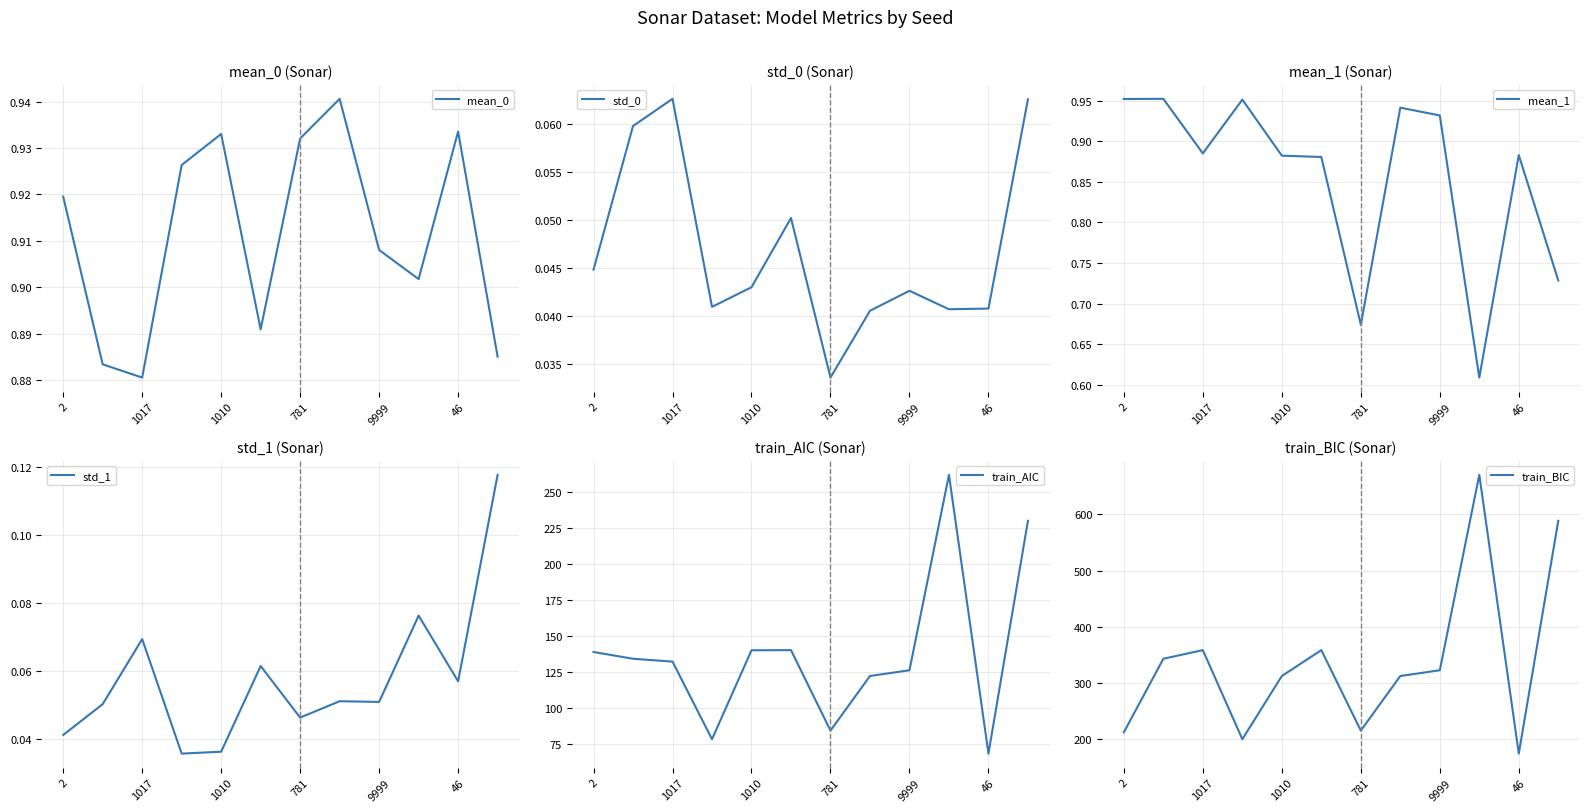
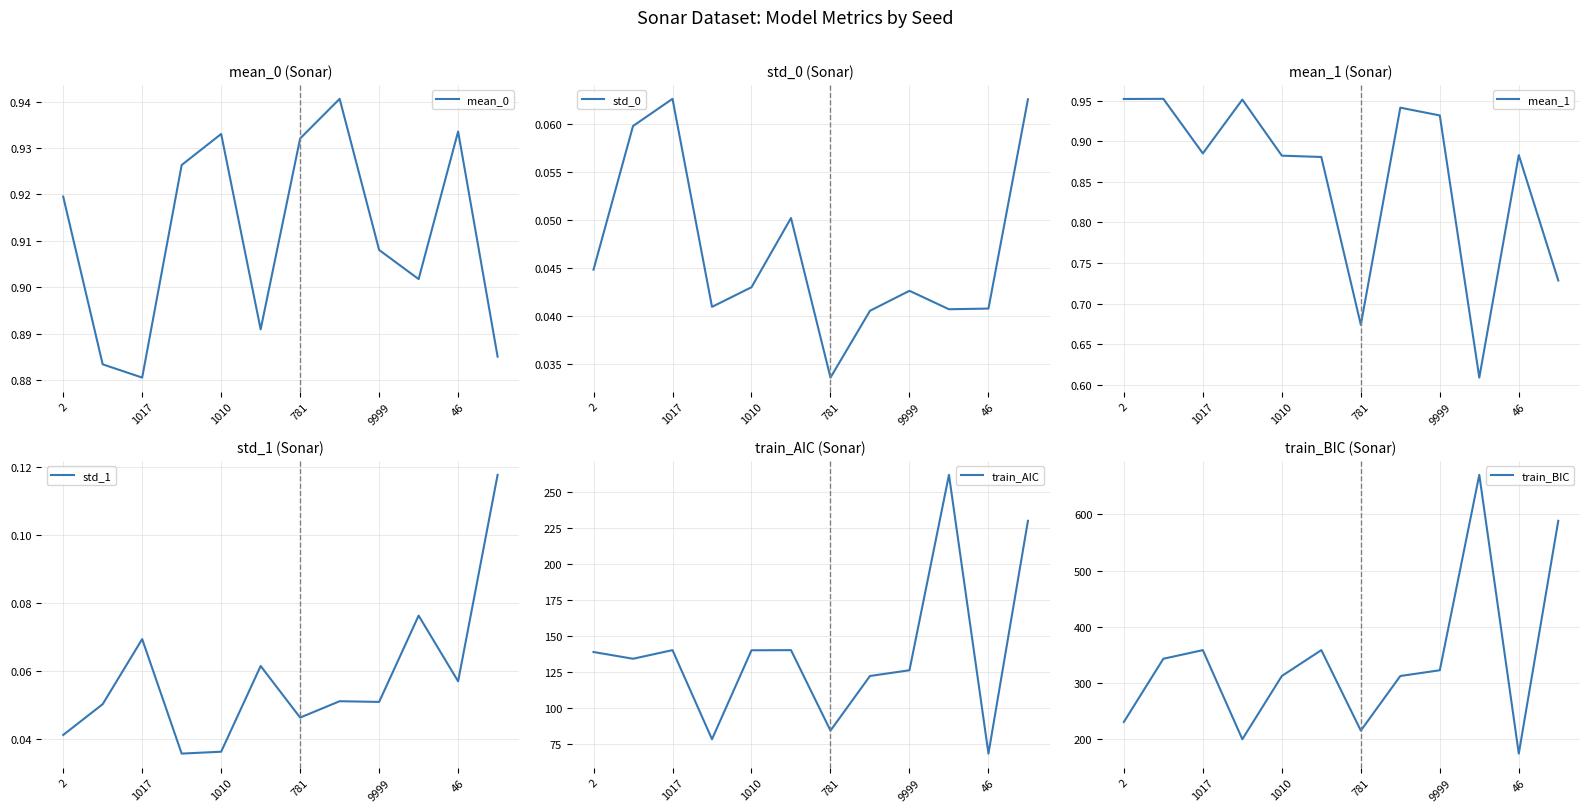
  {
    "mean_0 (Sonar)": {
      "2": 0.920,
      "1017": 0.880,
      "1010": 0.933,
      "781": 0.932,
      "9999": 0.908,
      "46": 0.934
    },
    "std_0 (Sonar)": {
      "2": 0.045,
      "1017": 0.063,
      "1010": 0.043,
      "781": 0.034,
      "9999": 0.043,
      "46": 0.041
    },
    "mean_1 (Sonar)": {
      "2": 0.95,
      "1017": 0.89,
      "1010": 0.88,
      "781": 0.67,
      "9999": 0.93,
      "46": 0.88
    },
    "std_1 (Sonar)": {
      "2": 0.041,
      "1017": 0.069,
      "1010": 0.036,
      "781": 0.046,
      "9999": 0.051,
      "46": 0.057
    },
    "train_AIC (Sonar)": {
      "2": 139,
-     "1017": 132,
+     "1017": 140,
      "1010": 140,
      "781": 84,
      "9999": 126,
      "46": 68
    },
    "train_BIC (Sonar)": {
-     "2": 210,
+     "2": 230,
      "1017": 360,
      "1010": 310,
      "781": 210,
      "9999": 320,
      "46": 170
    }
  }
